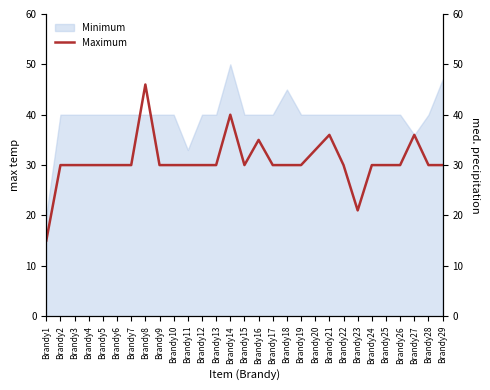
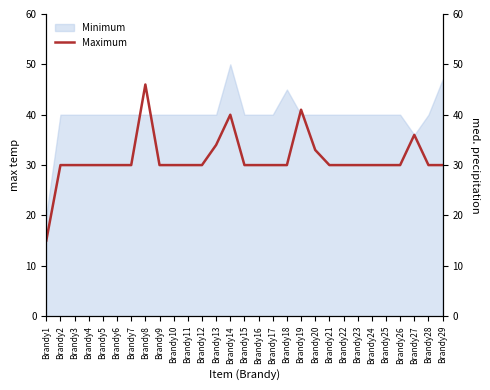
  {
    "Maximum": {
      "Brandy1": 15,
      "Brandy2": 30,
      "Brandy3": 30,
      "Brandy4": 30,
      "Brandy5": 30,
      "Brandy6": 30,
      "Brandy7": 30,
      "Brandy8": 46,
      "Brandy9": 30,
      "Brandy10": 30,
      "Brandy11": 30,
      "Brandy12": 30,
-     "Brandy13": 30,
+     "Brandy13": 34,
      "Brandy14": 40,
      "Brandy15": 30,
-     "Brandy16": 35,
+     "Brandy16": 30,
      "Brandy17": 30,
      "Brandy18": 30,
-     "Brandy19": 30,
+     "Brandy19": 41,
      "Brandy20": 33,
-     "Brandy21": 36,
+     "Brandy21": 30,
      "Brandy22": 30,
-     "Brandy23": 21,
+     "Brandy23": 30,
      "Brandy24": 30,
      "Brandy25": 30,
      "Brandy26": 30,
      "Brandy28": 30,
      "Brandy29": 30
    },
    "Minimum": {
      "Brandy1": 20,
      "Brandy2": 40,
      "Brandy3": 40,
      "Brandy4": 40,
      "Brandy5": 40,
      "Brandy6": 40,
      "Brandy7": 40,
      "Brandy8": 40,
      "Brandy9": 40,
      "Brandy10": 40,
-     "Brandy11": 33,
+     "Brandy11": 40,
      "Brandy12": 40,
      "Brandy13": 40,
      "Brandy14": 50,
      "Brandy15": 40,
      "Brandy16": 40,
      "Brandy17": 40,
      "Brandy18": 45,
      "Brandy19": 40,
      "Brandy20": 40,
      "Brandy21": 40,
      "Brandy22": 40,
      "Brandy23": 40,
      "Brandy24": 40,
      "Brandy25": 40,
      "Brandy26": 40,
      "Brandy28": 40,
      "Brandy29": 47
    }
  }
